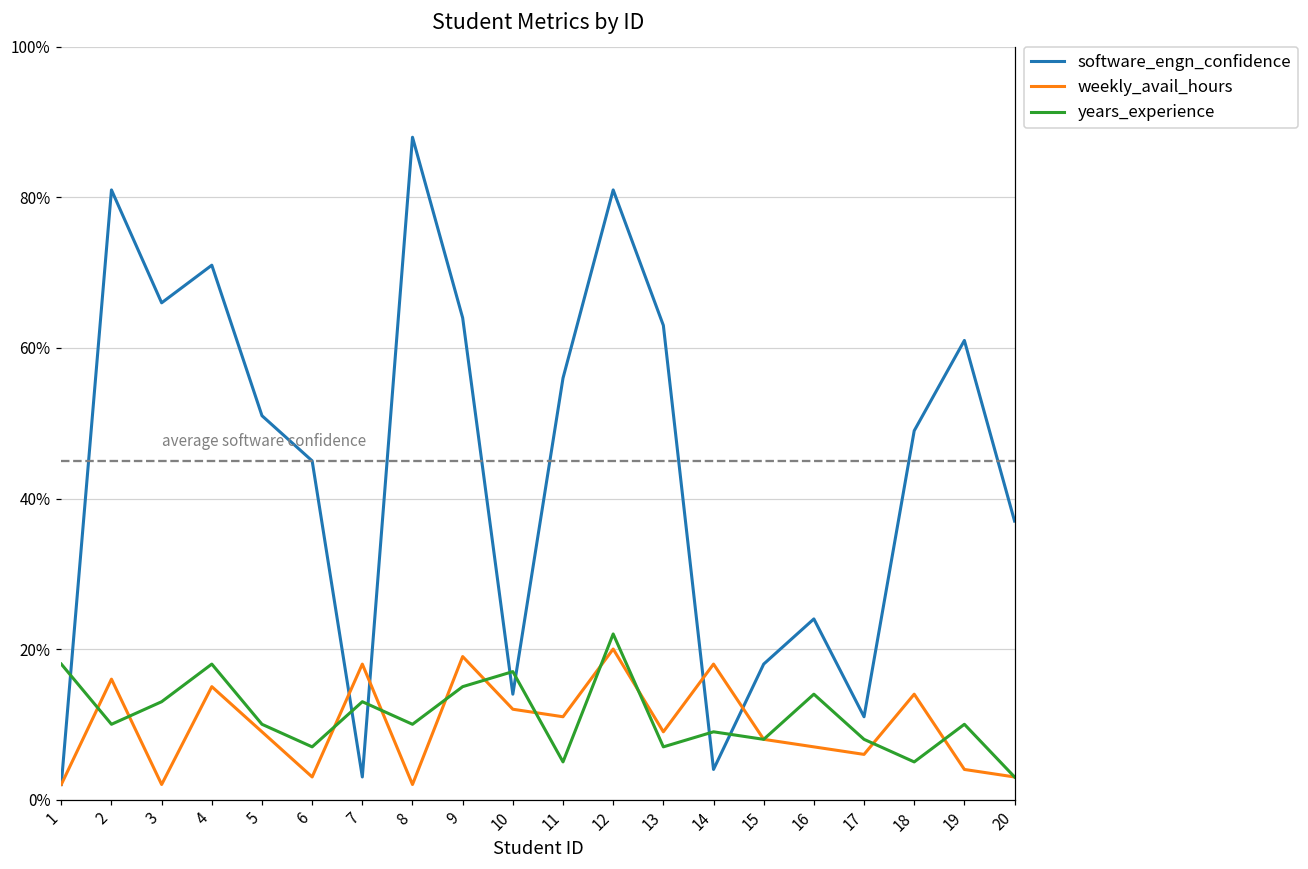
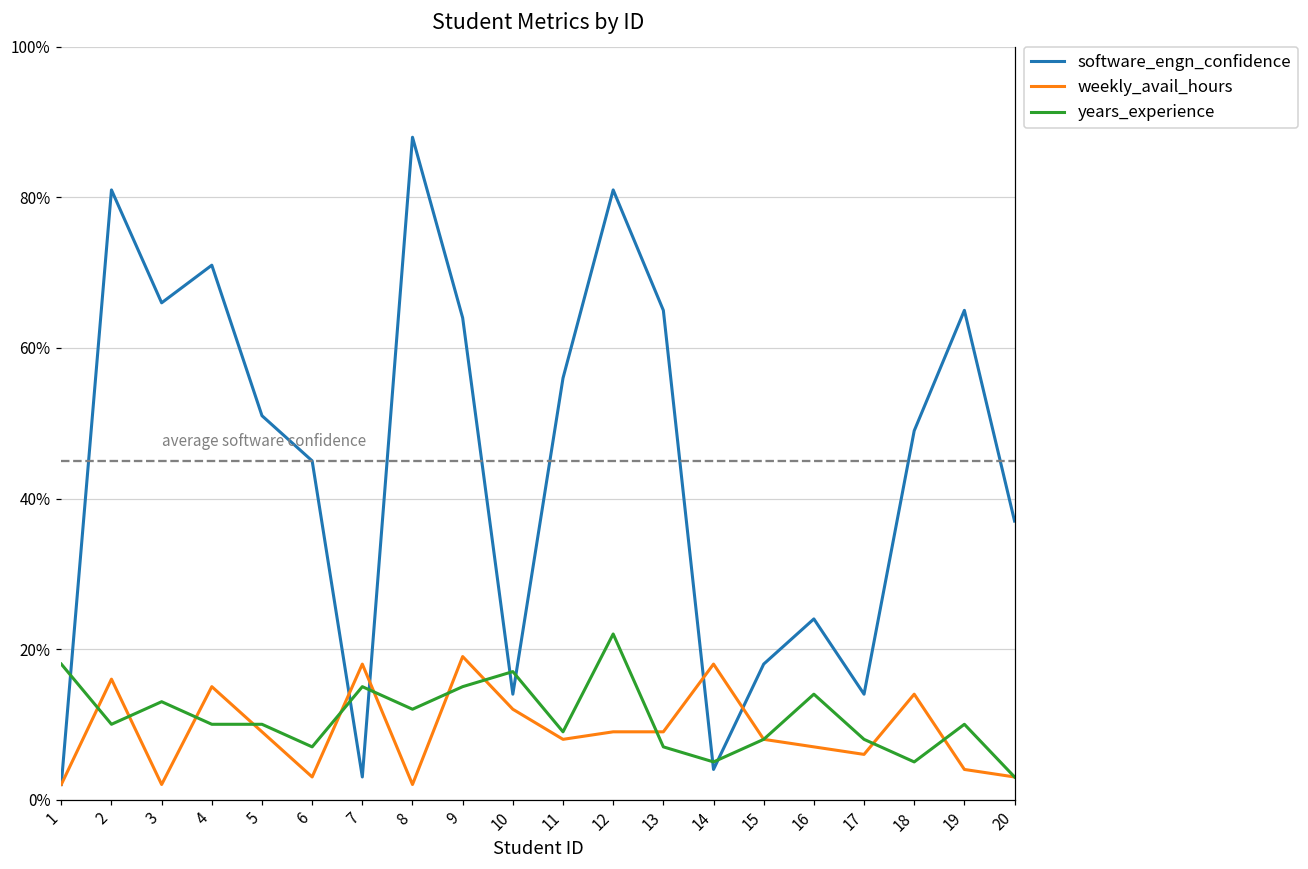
  {
    "software_engn_confidence": {
      "2": "81%",
      "3": "66%",
      "4": "71%",
      "5": "51%",
      "6": "45%",
      "7": "3%",
      "8": "88%",
      "9": "64%",
      "10": "14%",
      "11": "56%",
      "12": "81%",
-     "13": "63%",
+     "13": "65%",
      "14": "4%",
      "15": "18%",
      "16": "24%",
-     "17": "11%",
+     "17": "14%",
      "18": "49%",
-     "19": "61%",
+     "19": "65%",
      "20": "37%"
    },
    "weekly_avail_hours": {
      "2": "16%",
      "3": "2%",
      "4": "15%",
      "5": "9%",
      "6": "3%",
      "7": "18%",
      "8": "2%",
      "9": "19%",
      "10": "12%",
-     "11": "11%",
-     "12": "20%",
+     "11": "8%",
+     "12": "9%",
      "13": "9%",
      "14": "18%",
      "16": "7%",
      "17": "6%",
      "18": "14%",
      "19": "4%"
    },
    "years_experience": {
      "1": "18%",
      "2": "10%",
      "3": "13%",
-     "4": "18%",
+     "4": "10%",
      "5": "10%",
      "6": "7%",
-     "7": "13%",
-     "8": "10%",
+     "7": "15%",
+     "8": "12%",
      "9": "15%",
      "10": "17%",
-     "11": "5%",
+     "11": "9%",
      "12": "22%",
      "13": "7%",
-     "14": "9%",
+     "14": "5%",
      "16": "14%",
      "17": "8%",
      "18": "5%",
      "19": "10%"
    }
  }
